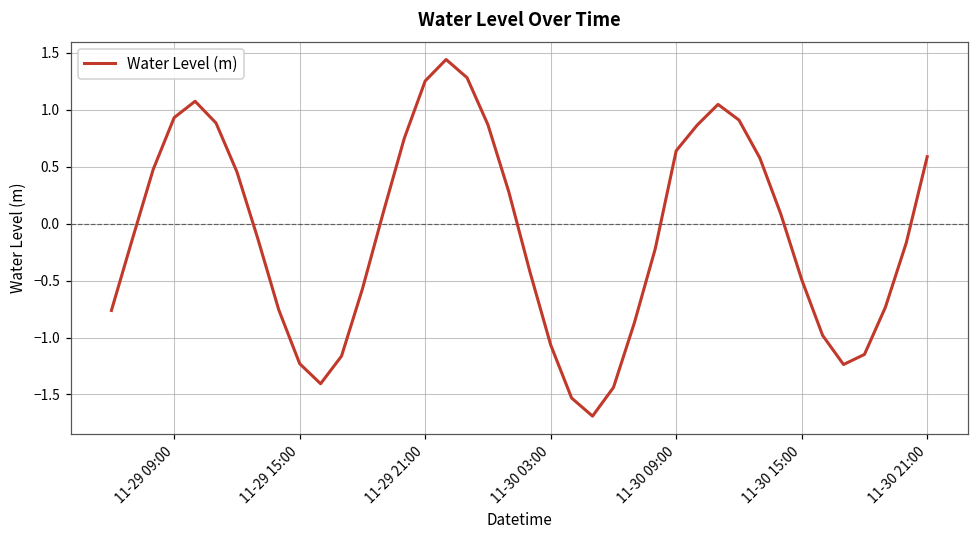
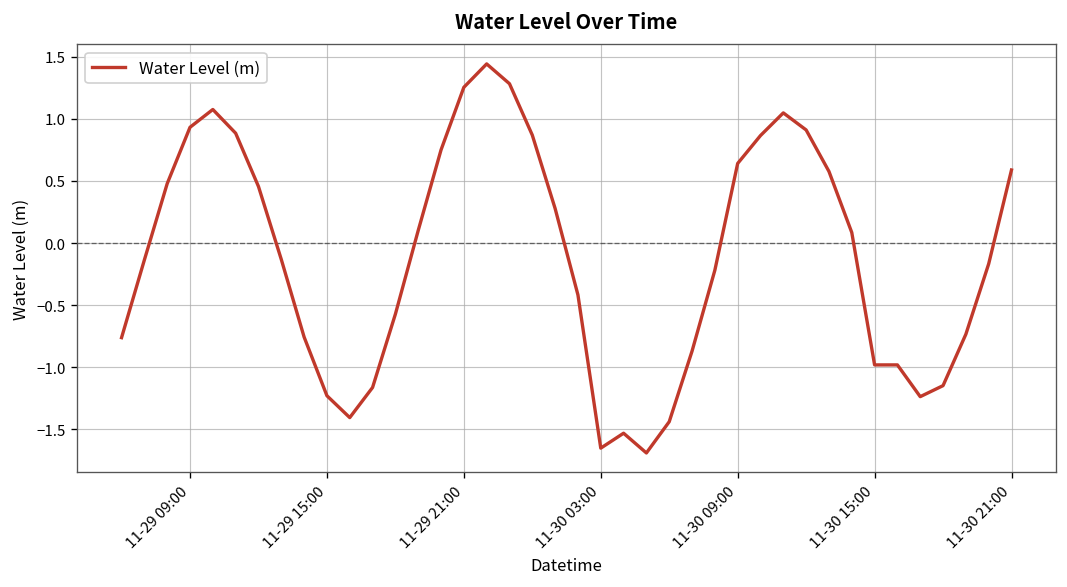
  {
    "11-29 09:00": 0.93,
    "11-29 15:00": -1.23,
    "11-29 21:00": 1.25,
-   "11-30 03:00": -1.06,
+   "11-30 03:00": -1.65,
    "11-30 09:00": 0.64,
-   "11-30 15:00": -0.49,
+   "11-30 15:00": -0.98,
    "11-30 21:00": 0.59
  }
